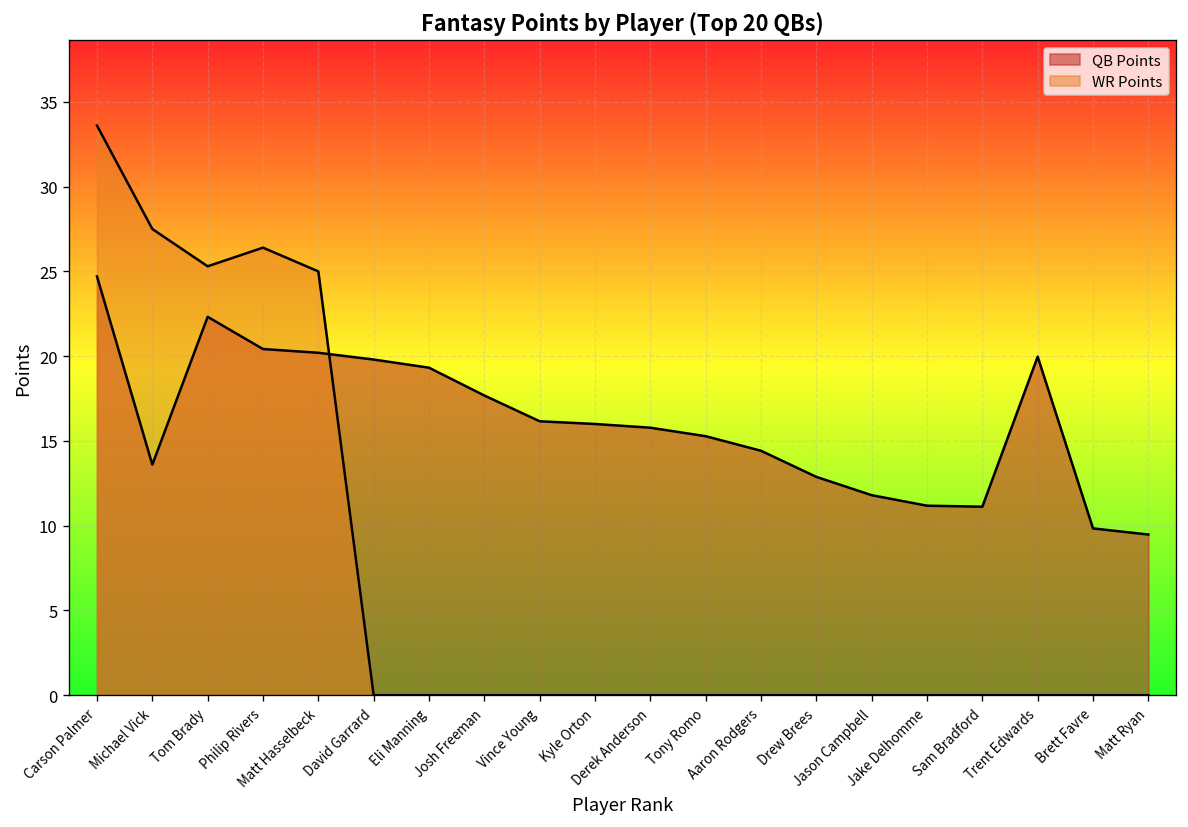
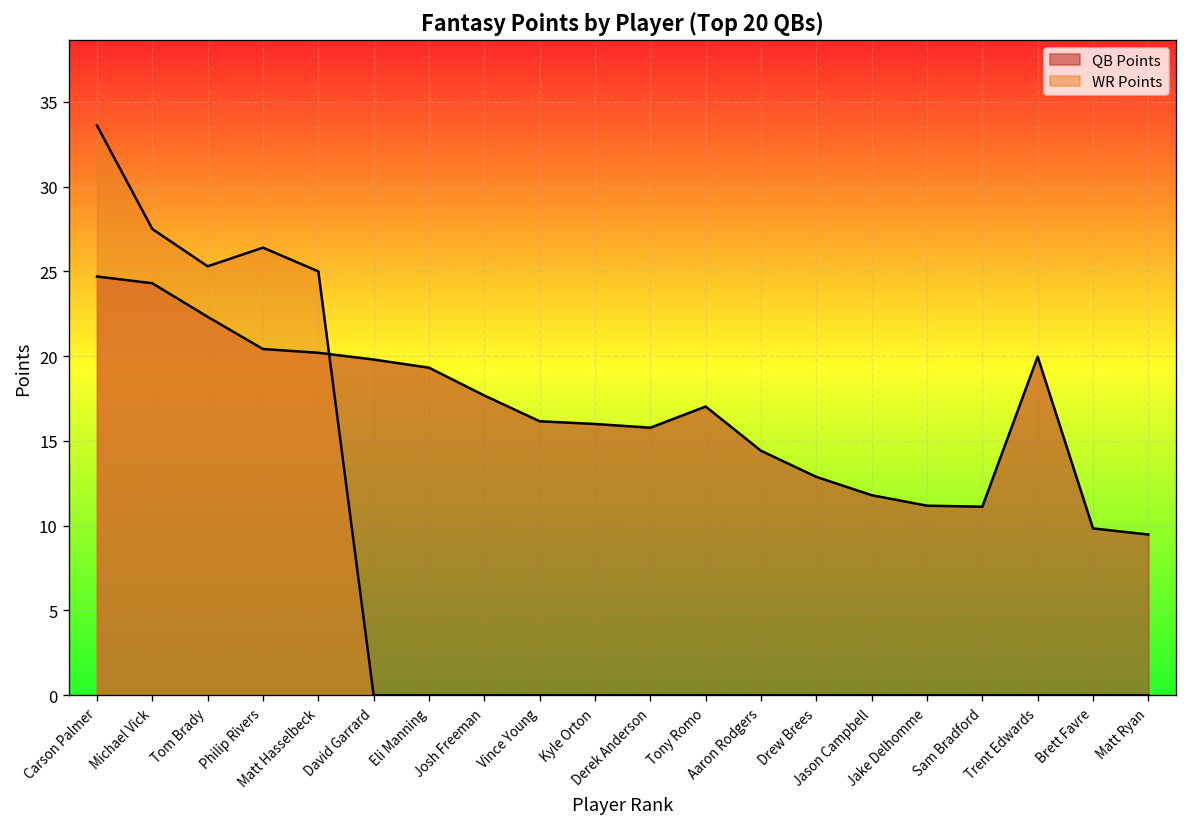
  {
    "QB Points": {
      "Carson Palmer": 24.7,
-     "Michael Vick": 13.6,
+     "Michael Vick": 24.3,
      "Tom Brady": 22.3,
      "Philip Rivers": 20.4,
      "Matt Hasselbeck": 20.2,
      "David Garrard": 19.8,
      "Eli Manning": 19.3,
      "Josh Freeman": 17.7,
      "Vince Young": 16.2,
      "Kyle Orton": 16.0,
      "Derek Anderson": 15.8,
-     "Tony Romo": 15.3,
+     "Tony Romo": 17.0,
      "Aaron Rodgers": 14.4,
      "Drew Brees": 12.9,
      "Jason Campbell": 11.8,
      "Jake Delhomme": 11.2,
      "Sam Bradford": 11.1,
      "Trent Edwards": 20.0,
      "Brett Favre": 9.8,
      "Matt Ryan": 9.5
    },
    "WR Points": {
      "Carson Palmer": 33.6,
      "Michael Vick": 27.5,
      "Tom Brady": 25.3,
      "Philip Rivers": 26.4,
      "Matt Hasselbeck": 25.0,
      "David Garrard": 0.0,
      "Eli Manning": 0.0,
      "Josh Freeman": 0.0,
      "Vince Young": 0.0,
      "Kyle Orton": 0.0,
      "Derek Anderson": 0.0,
      "Tony Romo": 0.0,
      "Aaron Rodgers": 0.0,
      "Drew Brees": 0.0,
      "Jason Campbell": 0.0,
      "Jake Delhomme": 0.0,
      "Sam Bradford": 0.0,
      "Trent Edwards": 0.0,
      "Brett Favre": 0.0,
      "Matt Ryan": 0.0
    }
  }
